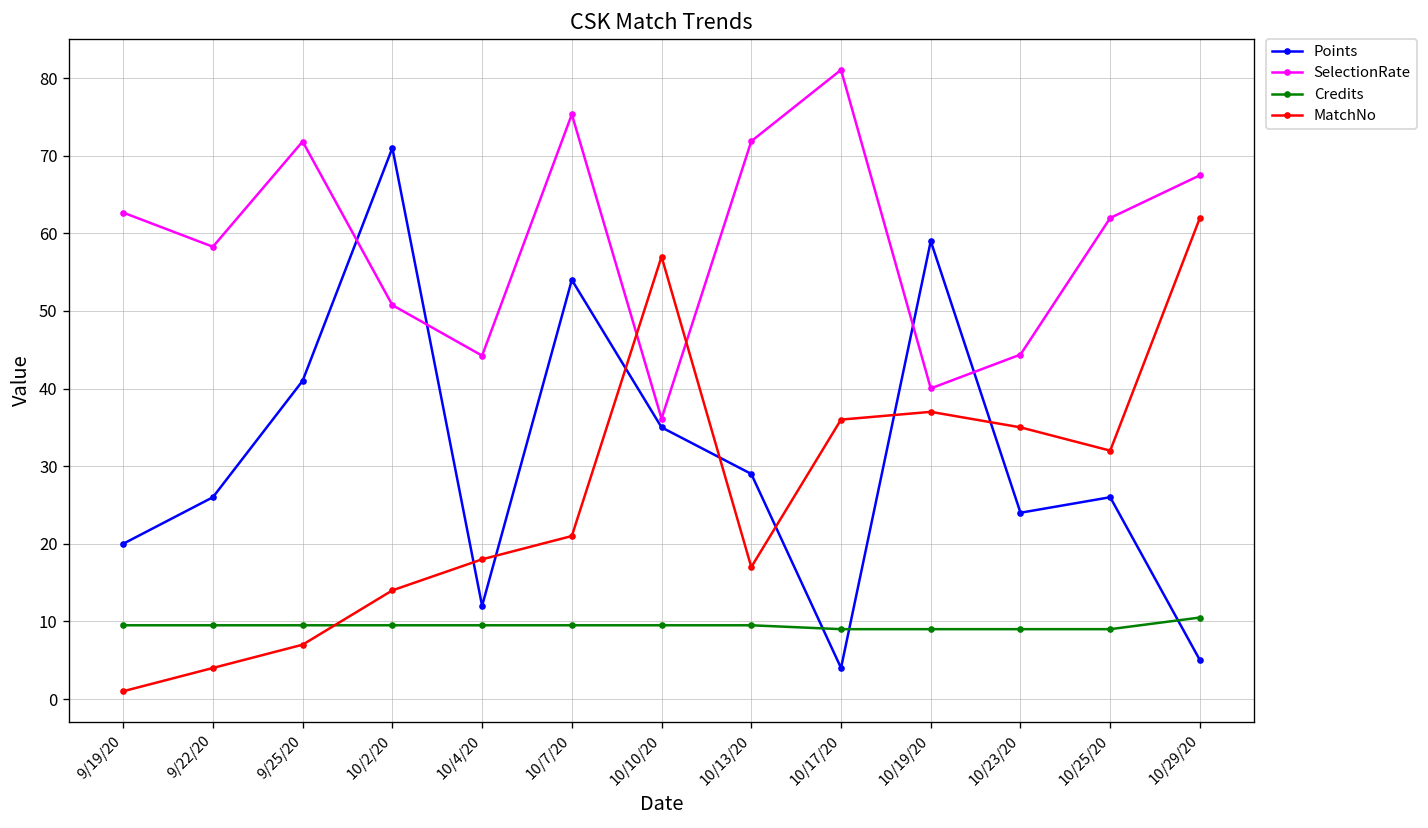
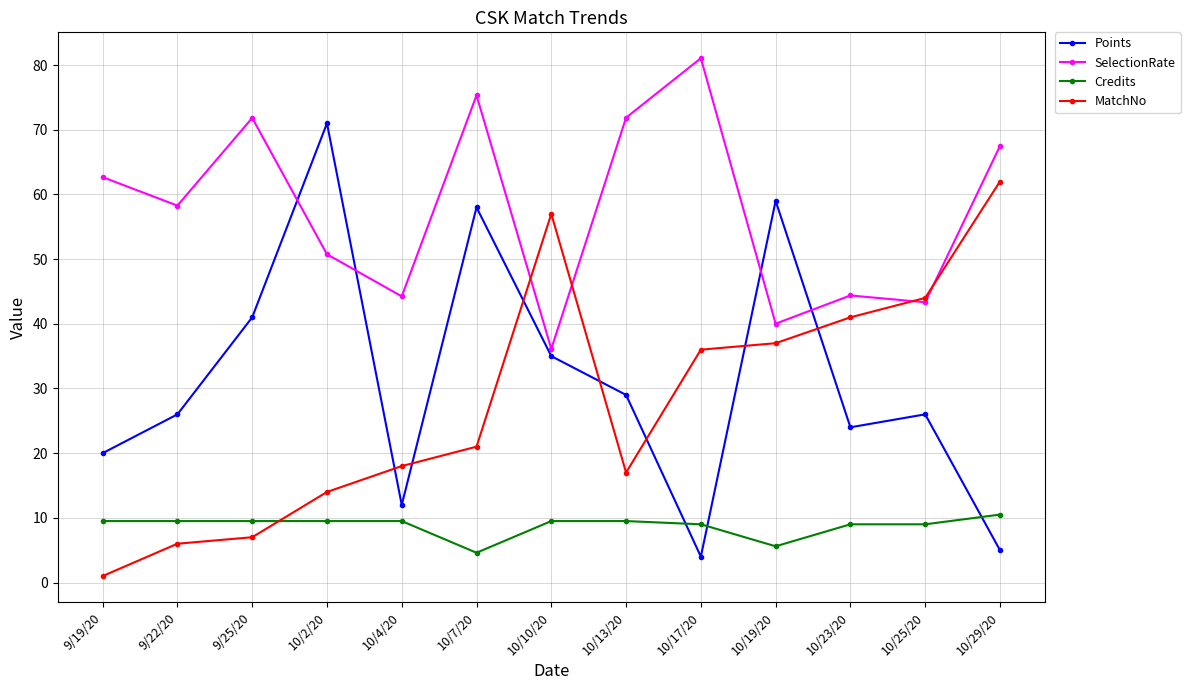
  {
    "Points": {
      "9/19/20": 20,
      "9/22/20": 26,
      "9/25/20": 41,
      "10/2/20": 71,
      "10/4/20": 12,
-     "10/7/20": 54,
+     "10/7/20": 58,
      "10/10/20": 35,
      "10/13/20": 29,
      "10/17/20": 4,
      "10/19/20": 59,
      "10/23/20": 24,
      "10/25/20": 26,
      "10/29/20": 5
    },
    "SelectionRate": {
      "9/19/20": 63,
      "9/22/20": 58,
      "9/25/20": 72,
      "10/2/20": 51,
      "10/4/20": 44,
      "10/7/20": 75,
      "10/10/20": 36,
      "10/13/20": 72,
      "10/17/20": 81,
      "10/19/20": 40,
      "10/23/20": 44,
-     "10/25/20": 62,
+     "10/25/20": 43,
      "10/29/20": 67
    },
    "Credits": {
      "9/19/20": 10,
      "9/22/20": 10,
      "9/25/20": 10,
      "10/2/20": 10,
      "10/4/20": 10,
-     "10/7/20": 10,
+     "10/7/20": 5,
      "10/10/20": 10,
      "10/13/20": 10,
      "10/17/20": 9,
-     "10/19/20": 9,
+     "10/19/20": 6,
      "10/23/20": 9,
      "10/25/20": 9,
      "10/29/20": 11
    },
    "MatchNo": {
      "9/19/20": 1,
-     "9/22/20": 4,
+     "9/22/20": 6,
      "9/25/20": 7,
      "10/2/20": 14,
      "10/4/20": 18,
      "10/7/20": 21,
      "10/10/20": 57,
      "10/13/20": 17,
      "10/17/20": 36,
      "10/19/20": 37,
-     "10/23/20": 35,
-     "10/25/20": 32,
+     "10/23/20": 41,
+     "10/25/20": 44,
      "10/29/20": 62
    }
  }
